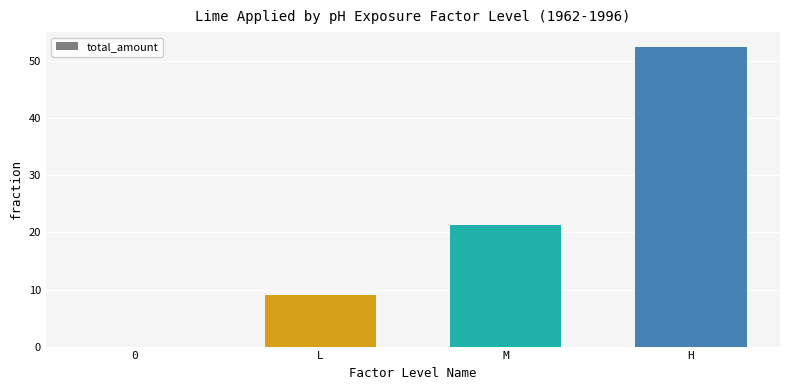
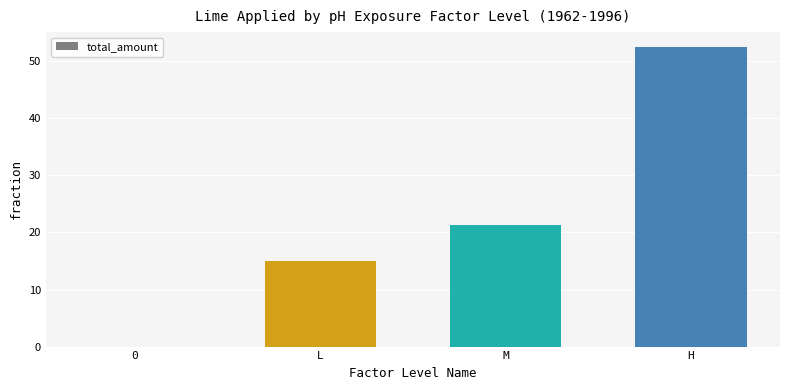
  {
    "0": 0,
-   "L": 9,
+   "L": 15,
    "M": 21,
    "H": 53
  }
